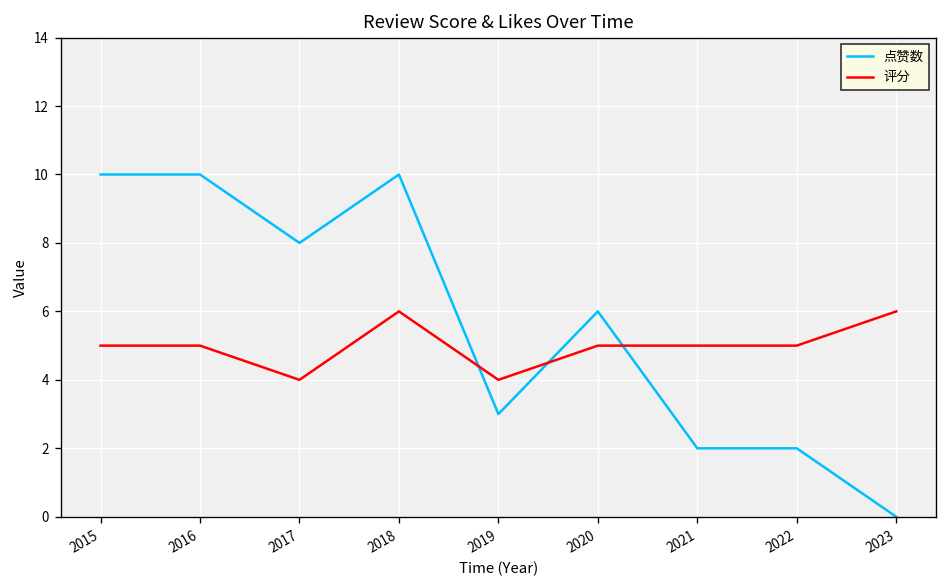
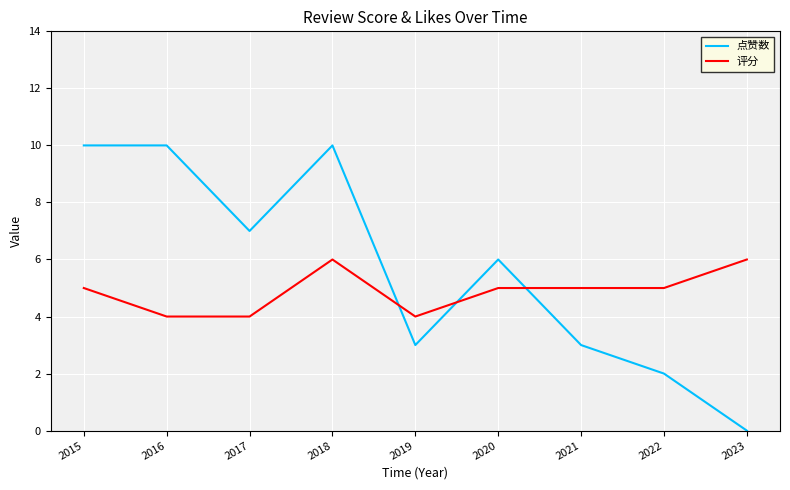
  {
    "点赞数": {
      "2015": 10,
      "2016": 10,
-     "2017": 8,
+     "2017": 7,
      "2018": 10,
      "2019": 3,
      "2020": 6,
-     "2021": 2,
+     "2021": 3,
      "2022": 2,
      "2023": 0
    },
    "评分": {
      "2015": 5,
-     "2016": 5,
+     "2016": 4,
      "2017": 4,
      "2018": 6,
      "2019": 4,
      "2020": 5,
      "2021": 5,
      "2022": 5,
      "2023": 6
    }
  }
